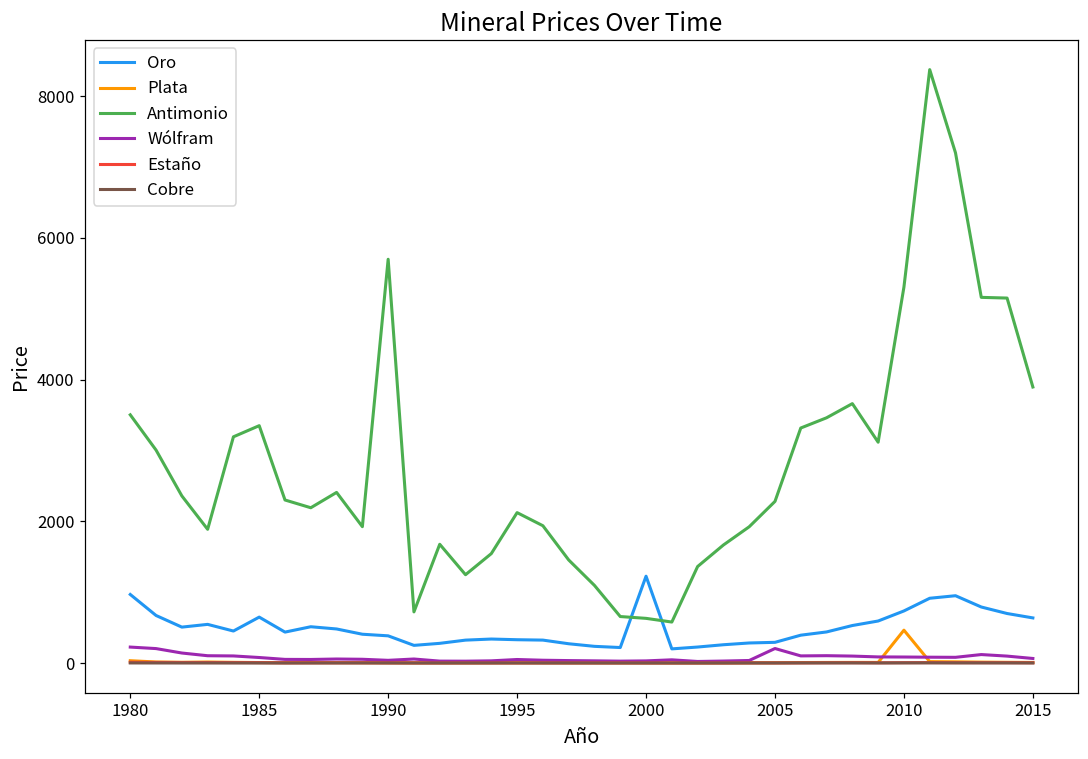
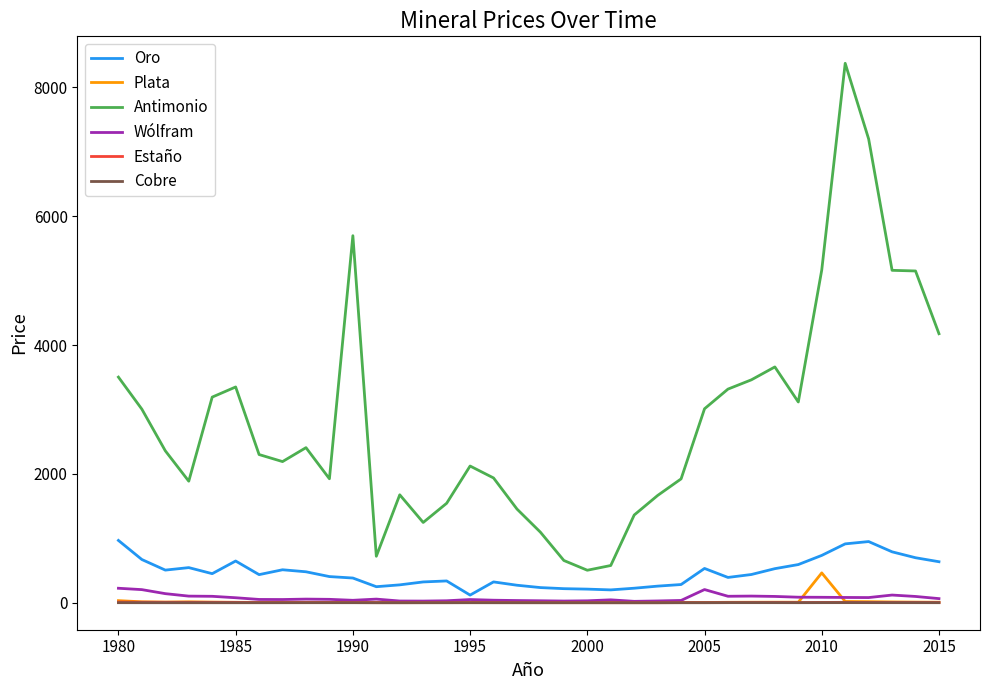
  {
    "Oro": {
      "1980": 1000,
      "1985": 600,
      "1990": 400,
-     "1995": 300,
-     "2000": 1200,
-     "2005": 300,
+     "1995": 100,
+     "2000": 200,
+     "2005": 500,
      "2010": 700,
      "2015": 600
    },
    "Plata": {
      "2010": 500
    },
    "Antimonio": {
      "1980": 3500,
      "1985": 3300,
      "1990": 5700,
      "1995": 2100,
-     "2000": 600,
-     "2005": 2300,
-     "2010": 5300,
-     "2015": 3900
+     "2000": 500,
+     "2005": 3000,
+     "2010": 5200,
+     "2015": 4200
    },
    "Wólfram": {
      "1980": 200,
      "1985": 100,
      "1995": 100,
      "2005": 200,
      "2010": 100,
      "2015": 100
    }
  }
